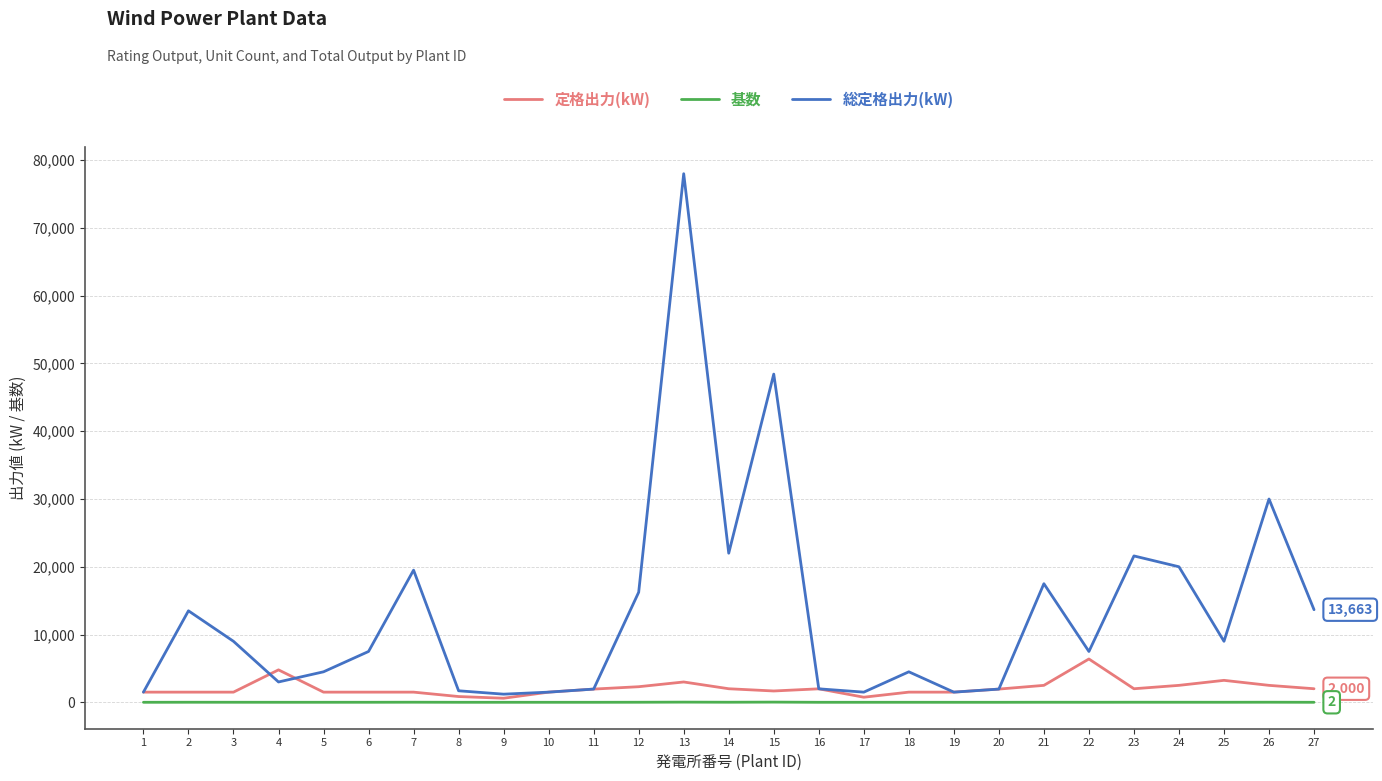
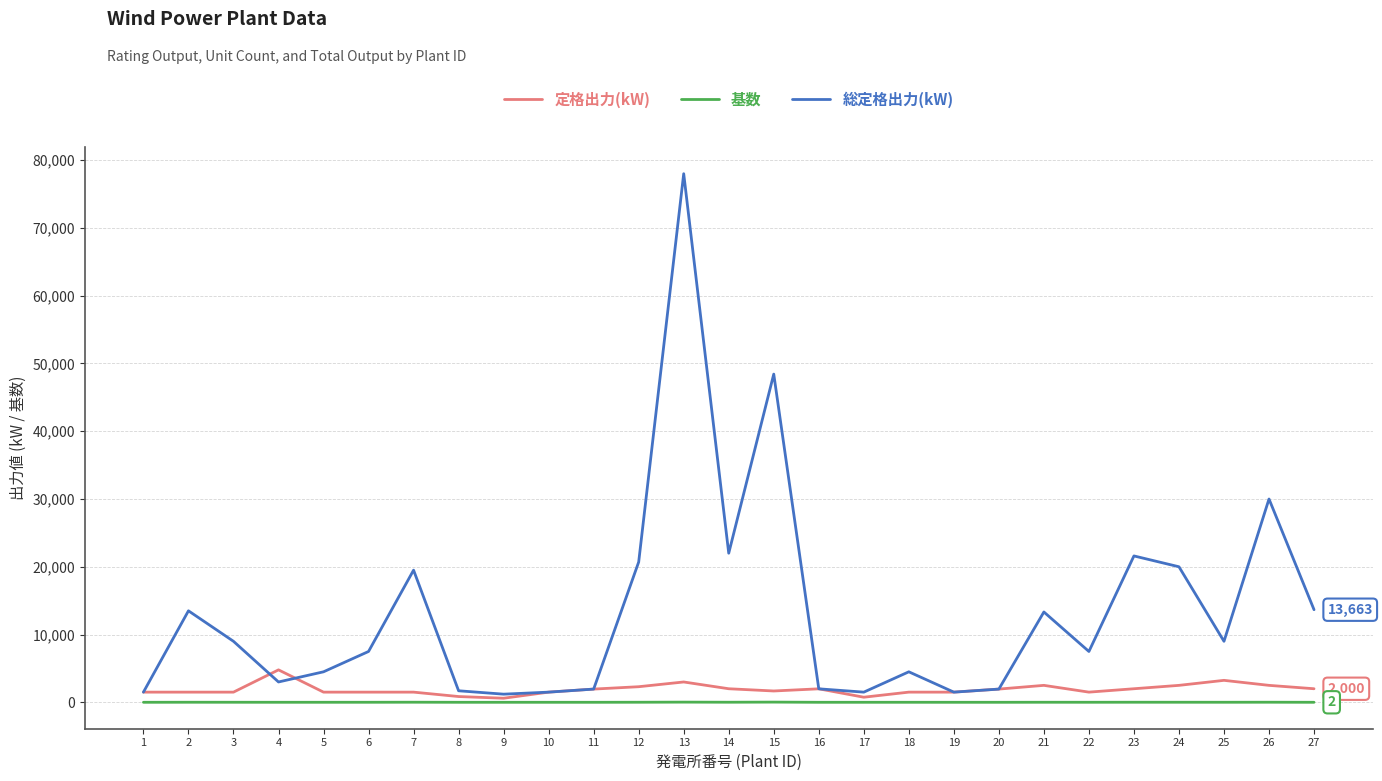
  {
    "定格出力(kW)": {
      "2": "2,000",
      "3": "2,000",
      "4": "5,000",
      "5": "2,000",
      "6": "2,000",
      "7": "2,000",
      "8": "1,000",
      "9": "1,000",
      "12": "2,000",
      "13": "3,000",
      "14": "2,000",
      "15": "2,000",
      "17": "1,000",
      "18": "2,000",
      "21": "3,000",
-     "22": "6,000",
+     "22": "2,000",
      "23": "2,000",
      "24": "3,000",
      "25": "3,000",
      "26": "3,000"
    },
    "基数": {
      "1": "0",
      "2": "0",
      "3": "0",
      "4": "0",
      "5": "0",
      "6": "0",
      "7": "0",
      "8": "0",
      "9": "0",
      "10": "0",
      "11": "0",
      "12": "0",
      "13": "0",
      "14": "0",
      "15": "0",
      "16": "0",
      "17": "0",
      "18": "0",
      "19": "0",
      "20": "0",
      "21": "0",
      "22": "0",
      "23": "0",
      "24": "0",
      "25": "0",
      "26": "0"
    },
    "総定格出力(kW)": {
      "2": "14,000",
      "3": "9,000",
      "4": "3,000",
      "5": "5,000",
      "6": "8,000",
      "7": "20,000",
      "8": "2,000",
      "9": "1,000",
-     "12": "16,000",
+     "12": "21,000",
      "13": "78,000",
      "14": "22,000",
      "15": "48,000",
      "17": "2,000",
      "18": "5,000",
-     "21": "18,000",
+     "21": "13,000",
      "22": "8,000",
      "23": "22,000",
      "24": "20,000",
      "25": "9,000",
      "26": "30,000"
    }
  }
